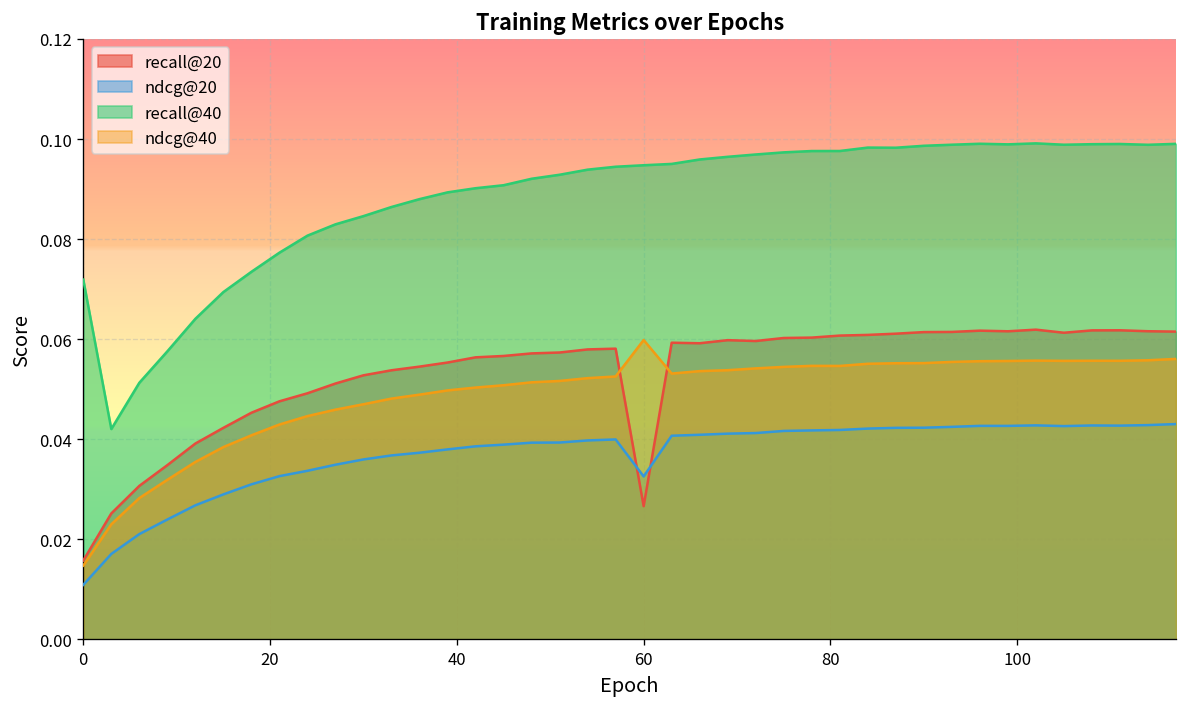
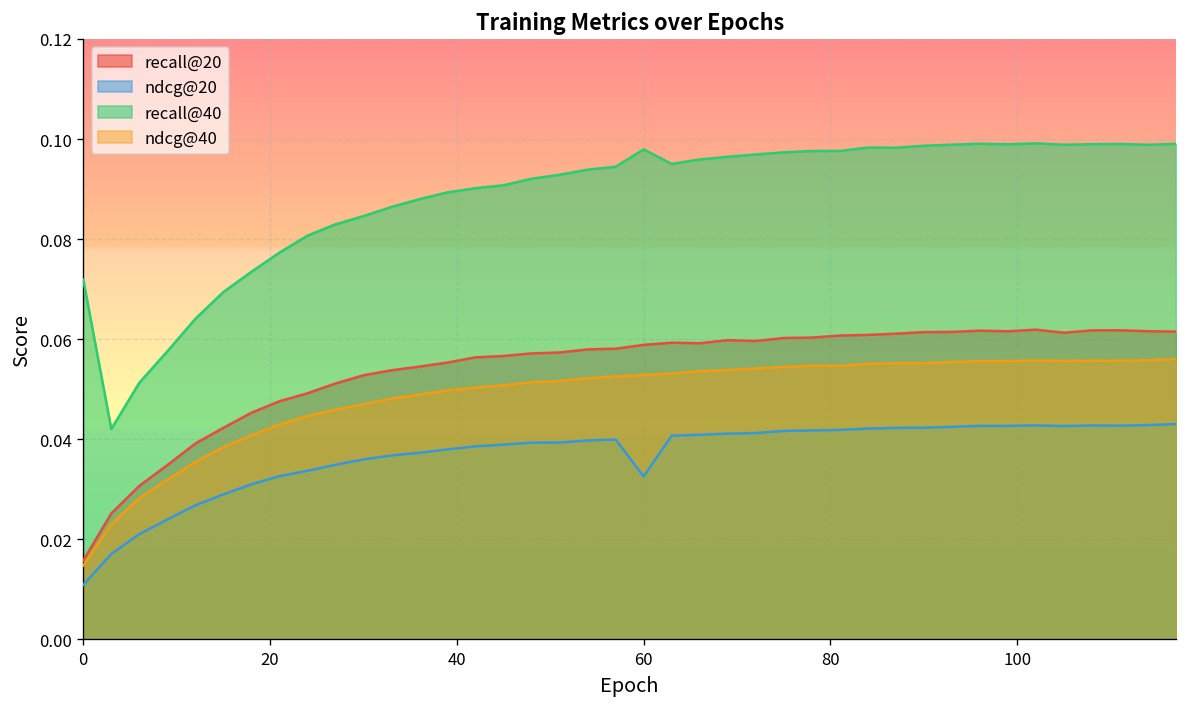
  {
    "recall@20": {
      "0": 0.016,
-     "60": 0.027
+     "60": 0.059
    },
    "ndcg@20": {
      "0": 0.011,
      "60": 0.033
    },
    "recall@40": {
      "0": 0.072,
-     "60": 0.095
+     "60": 0.098
    },
    "ndcg@40": {
      "0": 0.015,
-     "60": 0.060
+     "60": 0.053
    }
  }
